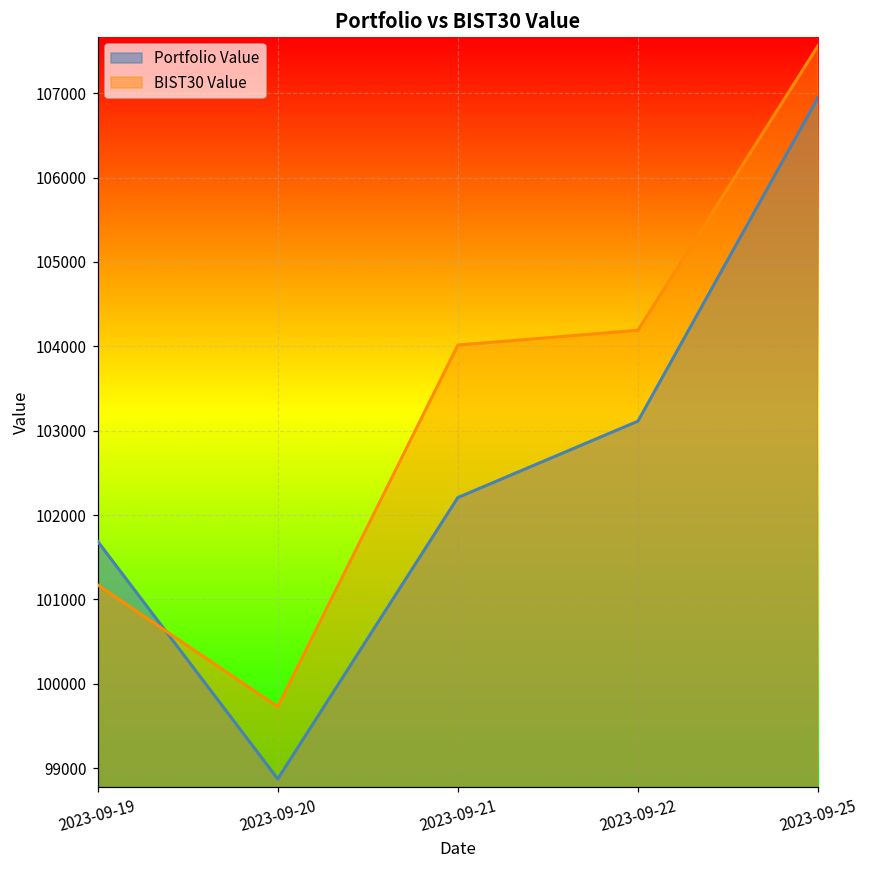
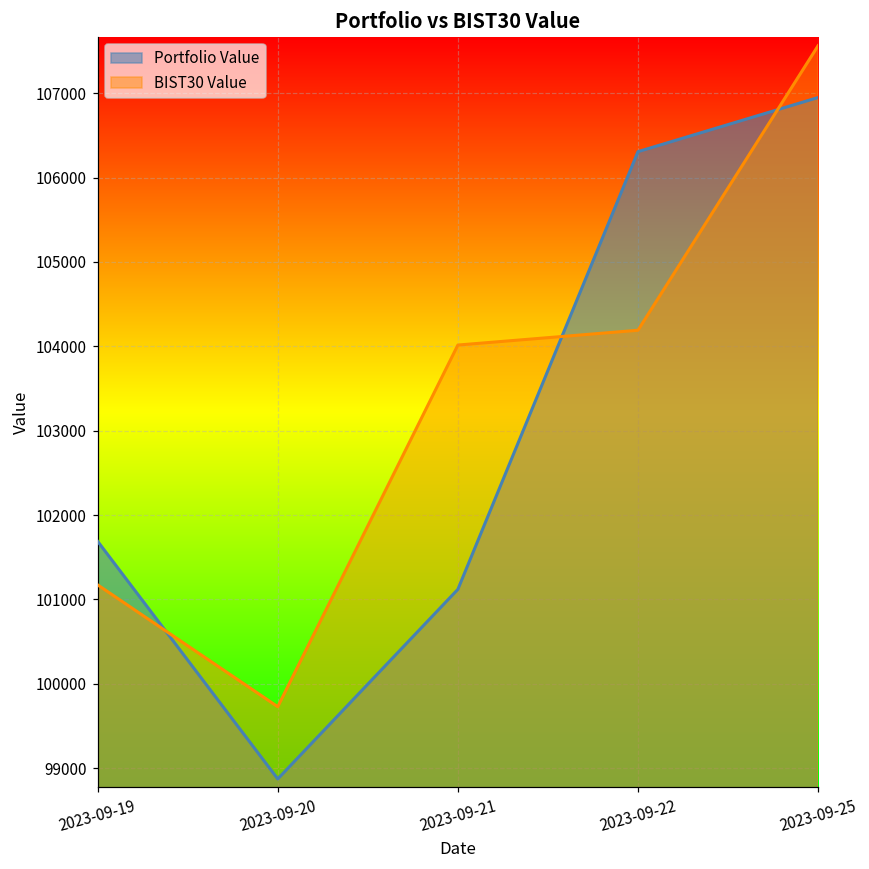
  {
    "Portfolio Value": {
      "2023-09-19": 101700,
      "2023-09-20": 98900,
-     "2023-09-21": 102200,
-     "2023-09-22": 103100,
+     "2023-09-21": 101100,
+     "2023-09-22": 106300,
      "2023-09-25": 106900
    },
    "BIST30 Value": {
      "2023-09-19": 101200,
      "2023-09-20": 99700,
      "2023-09-21": 104000,
      "2023-09-22": 104200,
      "2023-09-25": 107600
    }
  }
